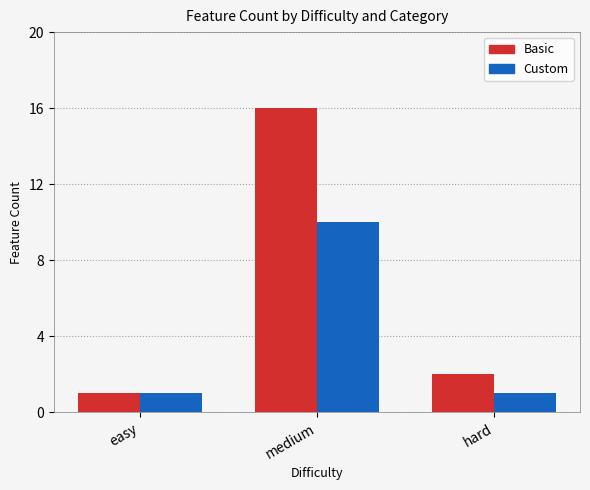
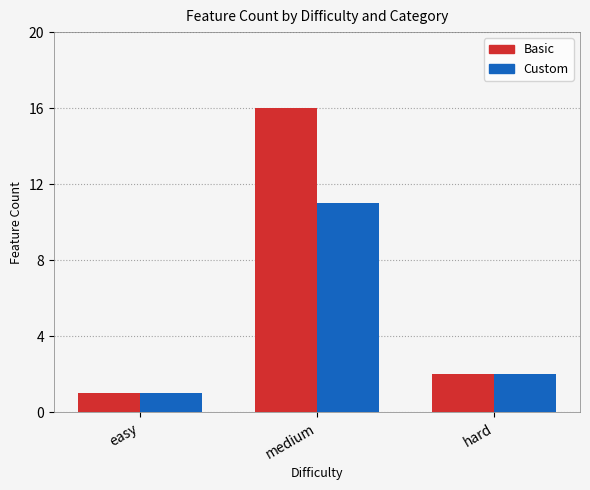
  {
    "Basic": {
      "easy": 1,
      "medium": 16,
      "hard": 2
    },
    "Custom": {
      "easy": 1,
-     "medium": 10,
-     "hard": 1
+     "medium": 11,
+     "hard": 2
    }
  }
